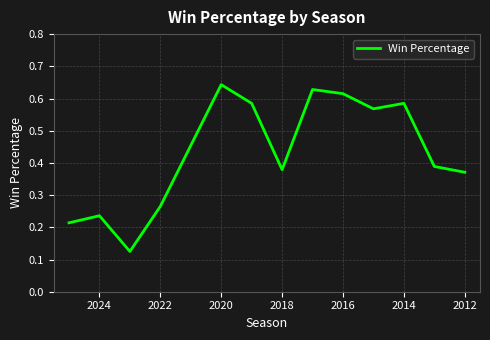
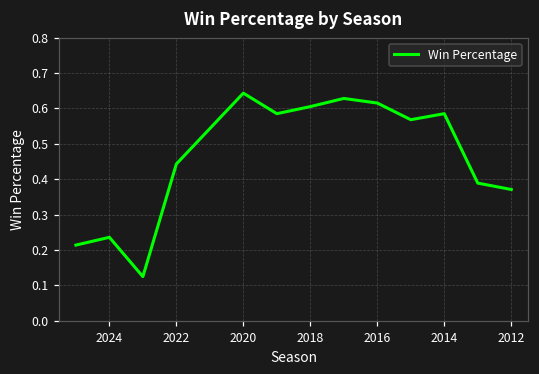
  {
    "2024": 0.24,
-   "2022": 0.27,
+   "2022": 0.44,
    "2020": 0.64,
-   "2018": 0.38,
+   "2018": 0.61,
    "2016": 0.62,
    "2014": 0.59,
    "2012": 0.37
  }
